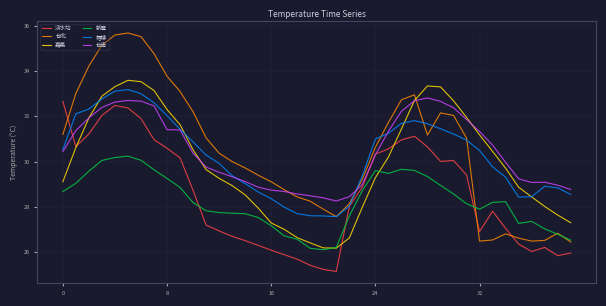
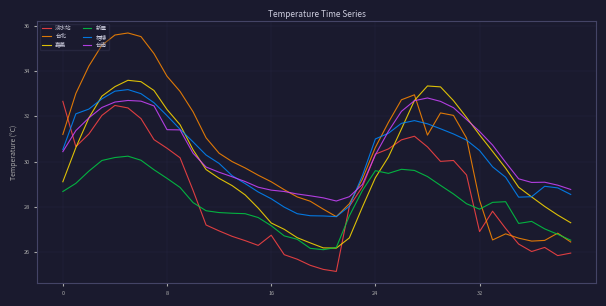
  {
    "淡水站": {
      "0": 32.7,
      "8": 30.6,
-     "16": 26.1,
+     "16": 26.8,
      "32": 26.9
    },
    "台北": {
      "0": 31.2,
      "8": 33.8,
      "16": 29.1,
      "24": 30.6,
-     "32": 26.5
+     "32": 28.3
    },
    "嘉義": {
      "0": 29.1,
      "8": 32.3,
      "16": 27.3,
      "24": 29.3,
      "32": 31.2
    },
    "新屋": {
      "0": 28.7,
      "8": 29.3,
      "16": 27.2,
      "24": 29.6,
      "32": 27.9
    },
    "梧棲": {
      "8": 32.0,
      "16": 28.4,
      "24": 31.0,
      "32": 30.5
    },
    "台南": {
      "8": 31.4,
      "16": 28.7,
      "32": 31.3
    }
  }
